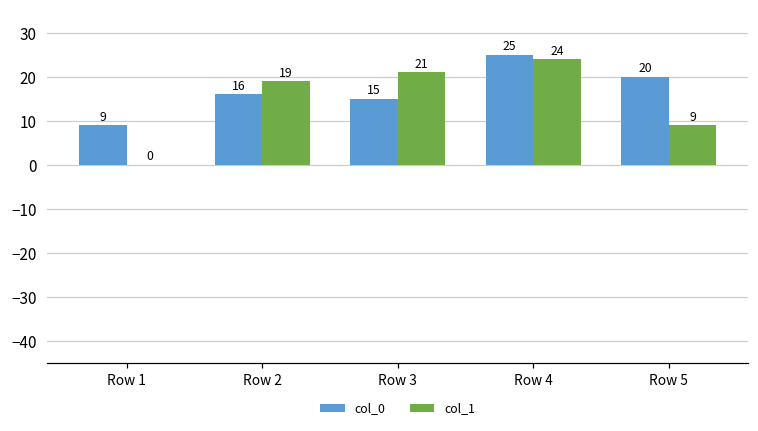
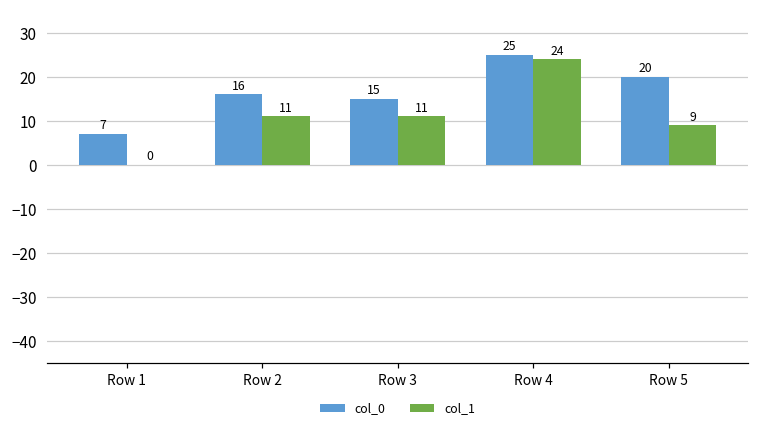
  {
    "col_0": {
-     "Row 1": 9,
+     "Row 1": 7,
      "Row 2": 16,
      "Row 3": 15,
      "Row 4": 25,
      "Row 5": 20
    },
    "col_1": {
      "Row 1": 0,
-     "Row 2": 19,
-     "Row 3": 21,
+     "Row 2": 11,
+     "Row 3": 11,
      "Row 4": 24,
      "Row 5": 9
    }
  }
